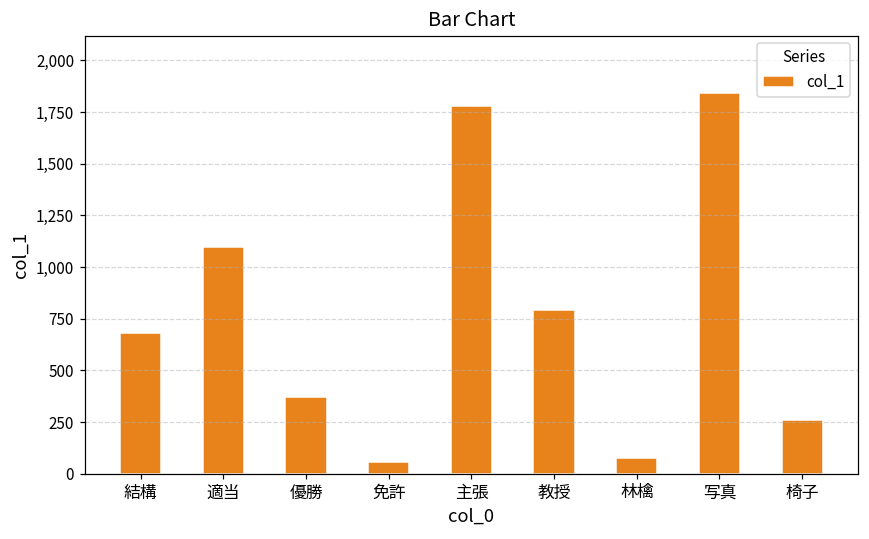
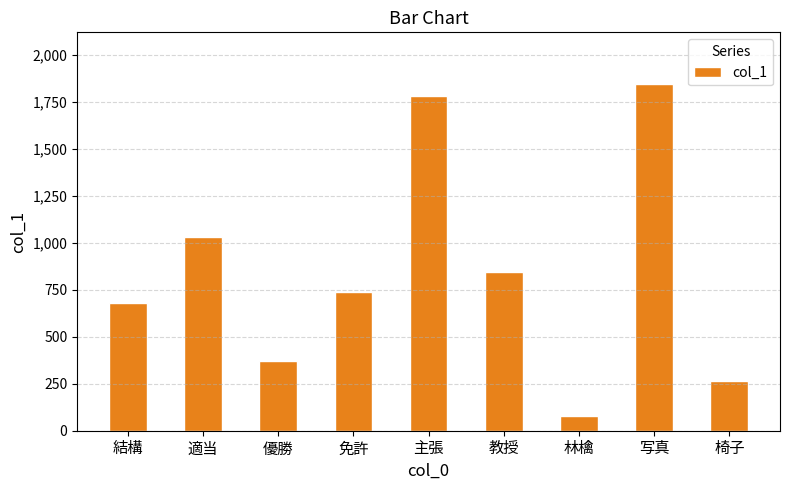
  {
    "結構": "680",
-   "適当": "1,100",
+   "適当": "1,030",
    "優勝": "370",
-   "免許": "60",
+   "免許": "740",
    "主張": "1,780",
-   "教授": "790",
+   "教授": "840",
    "林檎": "80",
    "写真": "1,840",
    "椅子": "260"
  }
